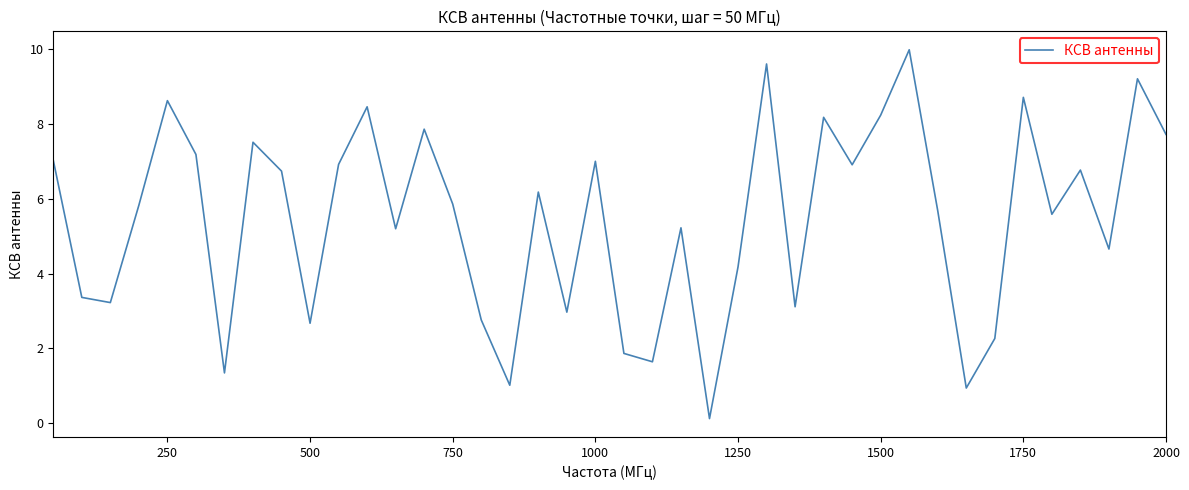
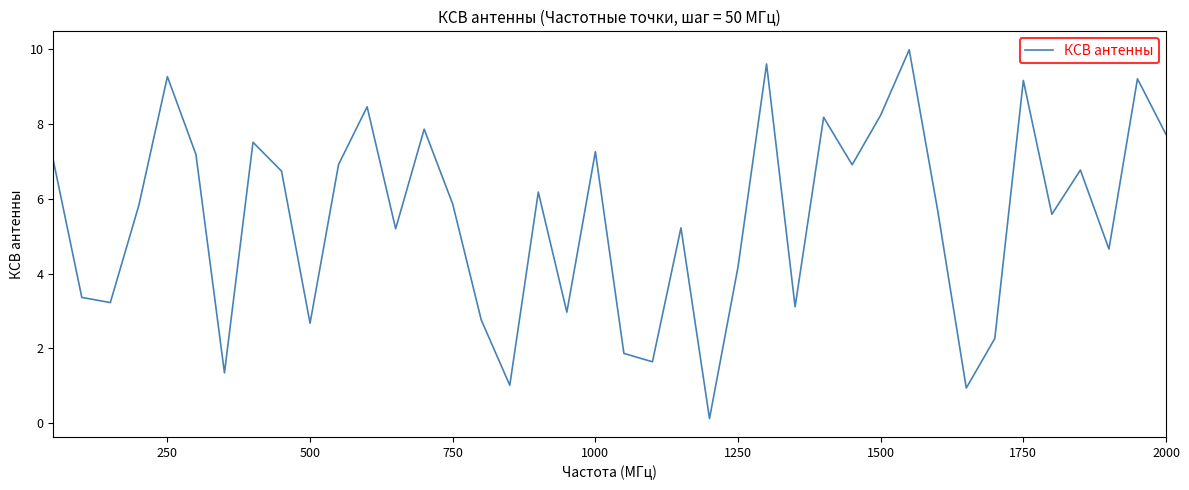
  {
-   "250": 8.6,
+   "250": 9.3,
    "500": 2.7,
    "750": 5.9,
-   "1000": 7.0,
+   "1000": 7.3,
    "1250": 4.2,
    "1500": 8.2,
-   "1750": 8.7,
+   "1750": 9.2,
    "2000": 7.7
  }
